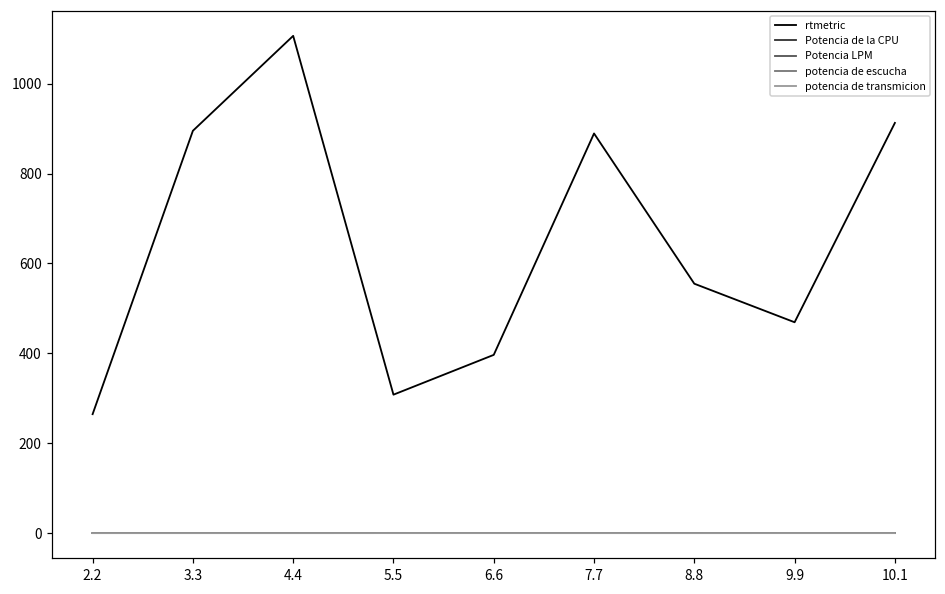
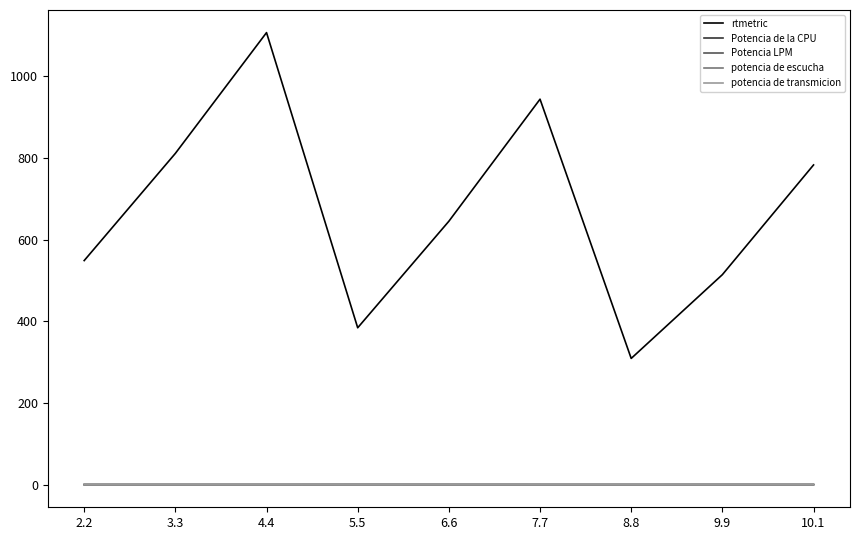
  {
    "rtmetric": {
-     "2.2": 260,
-     "3.3": 900,
+     "2.2": 550,
+     "3.3": 810,
      "4.4": 1110,
-     "5.5": 310,
-     "6.6": 400,
-     "7.7": 890,
-     "8.8": 550,
-     "9.9": 470,
-     "10.1": 910
+     "5.5": 380,
+     "6.6": 640,
+     "7.7": 940,
+     "8.8": 310,
+     "9.9": 510,
+     "10.1": 780
    }
  }
